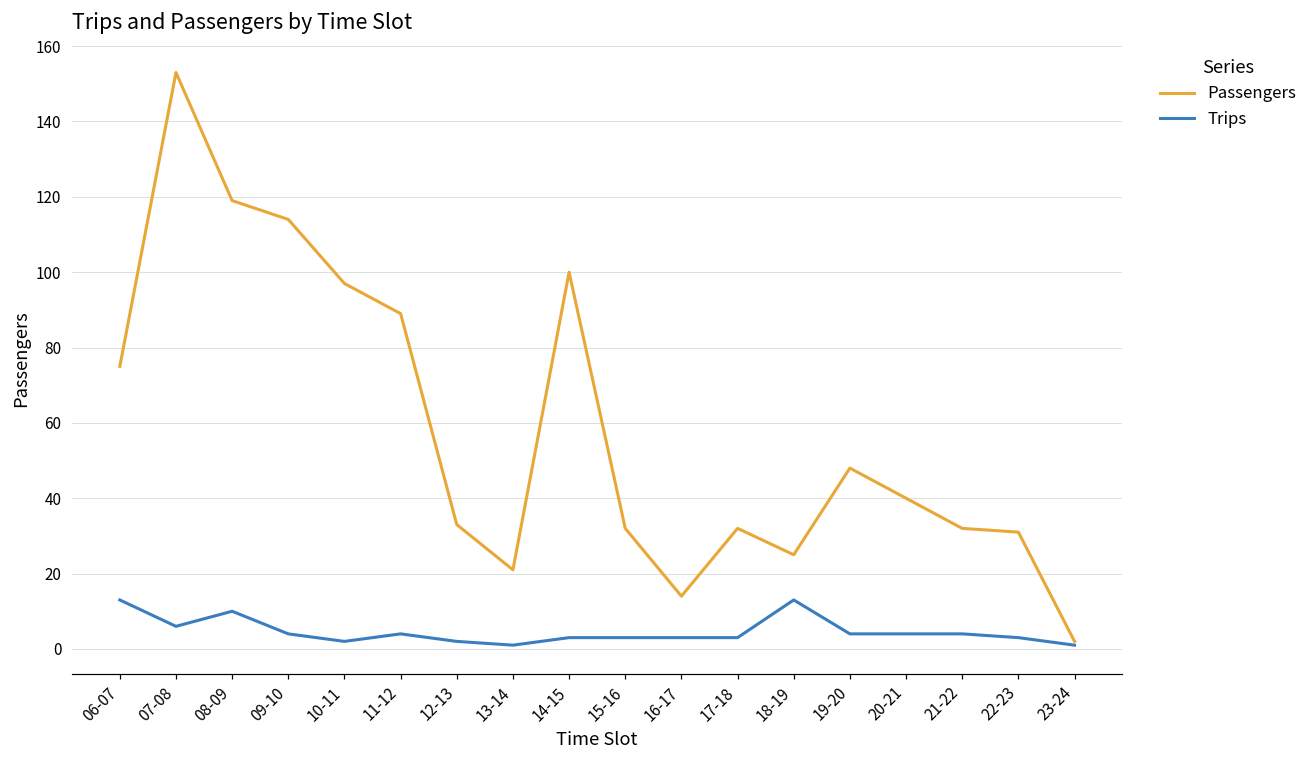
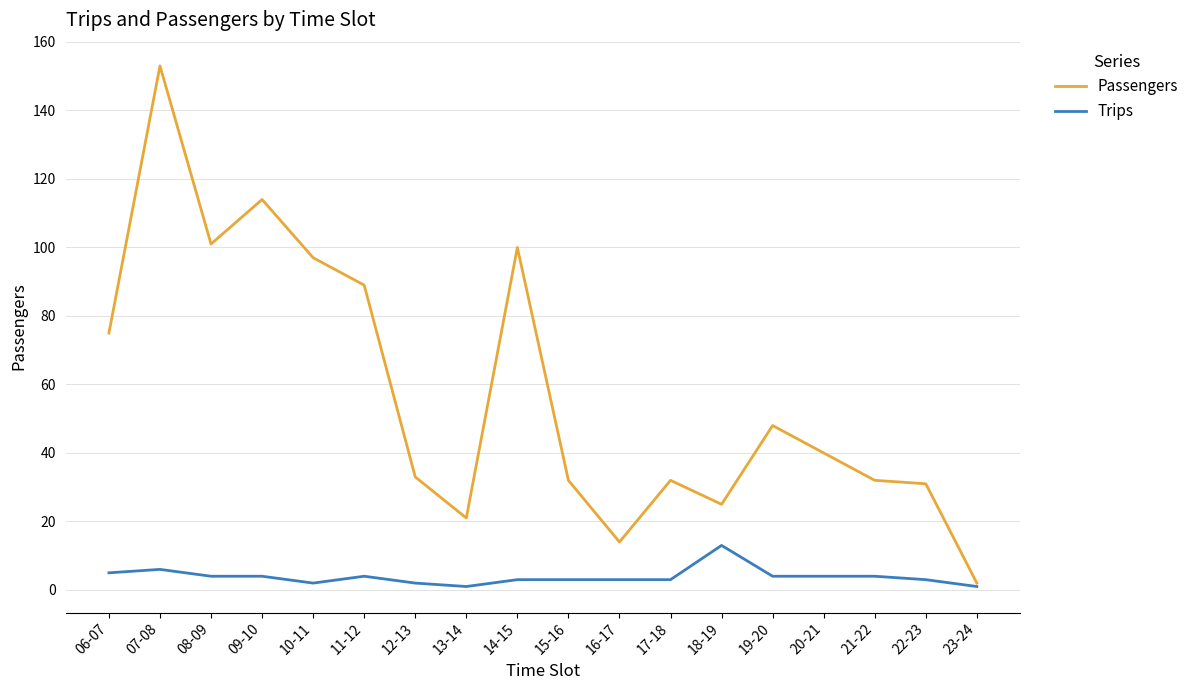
  {
    "Passengers": {
      "06-07": 75,
      "07-08": 153,
-     "08-09": 119,
+     "08-09": 101,
      "09-10": 114,
      "10-11": 97,
      "11-12": 89,
      "12-13": 33,
      "13-14": 21,
      "14-15": 100,
      "15-16": 32,
      "16-17": 14,
      "17-18": 32,
      "18-19": 25,
      "19-20": 48,
      "20-21": 40,
      "21-22": 32,
      "22-23": 31,
      "23-24": 2
    },
    "Trips": {
-     "06-07": 13,
+     "06-07": 5,
      "07-08": 6,
-     "08-09": 10,
+     "08-09": 4,
      "09-10": 4,
      "10-11": 2,
      "11-12": 4,
      "12-13": 2,
      "13-14": 1,
      "14-15": 3,
      "15-16": 3,
      "16-17": 3,
      "17-18": 3,
      "18-19": 13,
      "19-20": 4,
      "20-21": 4,
      "21-22": 4,
      "22-23": 3,
      "23-24": 1
    }
  }
